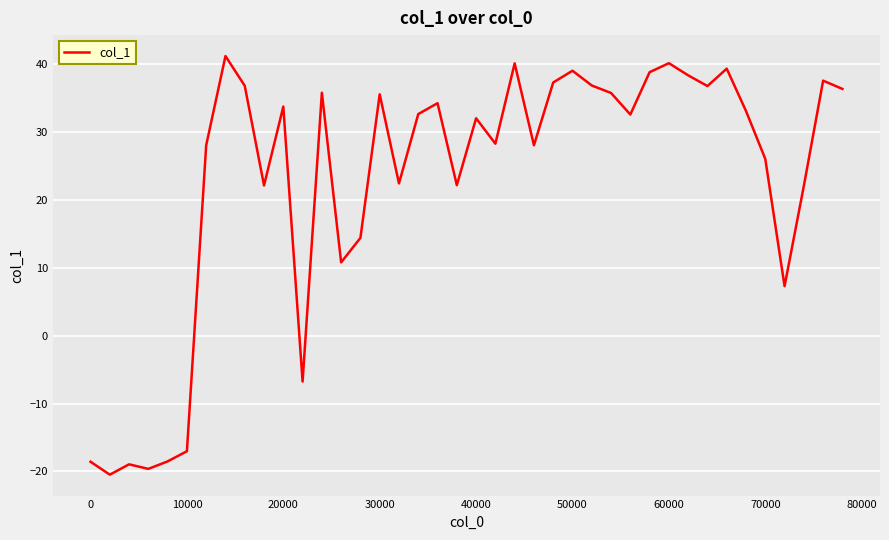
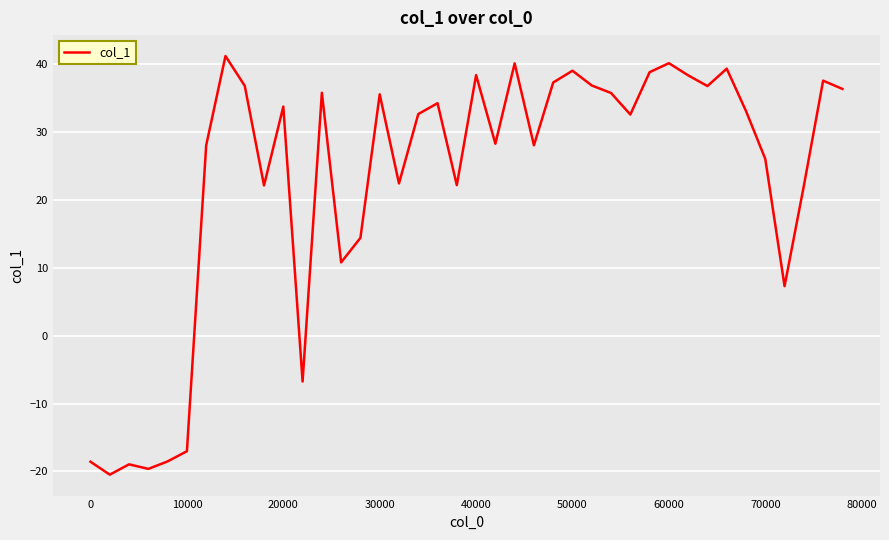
  {
    "0": -19,
    "10000": -17,
    "20000": 34,
    "30000": 36,
-   "40000": 32,
+   "40000": 38,
    "50000": 39,
    "60000": 40,
    "70000": 26
  }
